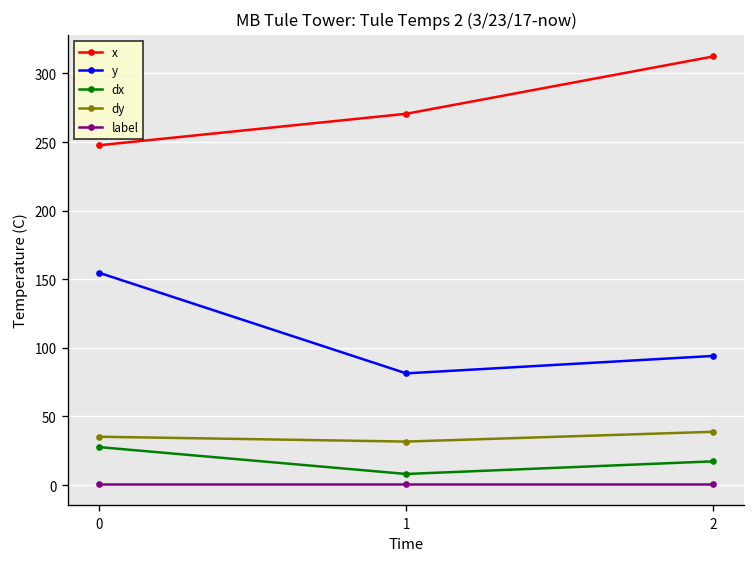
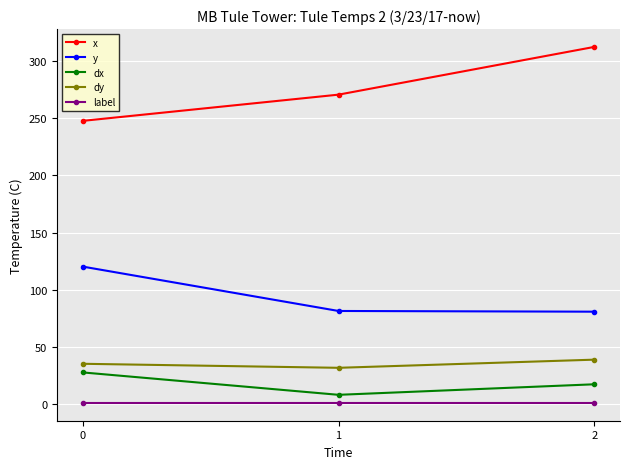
  {
    "x": {
      "0": 248,
      "1": 271,
      "2": 312
    },
    "y": {
-     "0": 155,
+     "0": 120,
      "1": 81,
-     "2": 94
+     "2": 81
    },
    "dx": {
      "0": 28,
      "1": 8,
      "2": 17
    },
    "dy": {
      "0": 35,
      "1": 32,
      "2": 39
    },
    "label": {
      "0": 1,
      "1": 1,
      "2": 1
    }
  }
